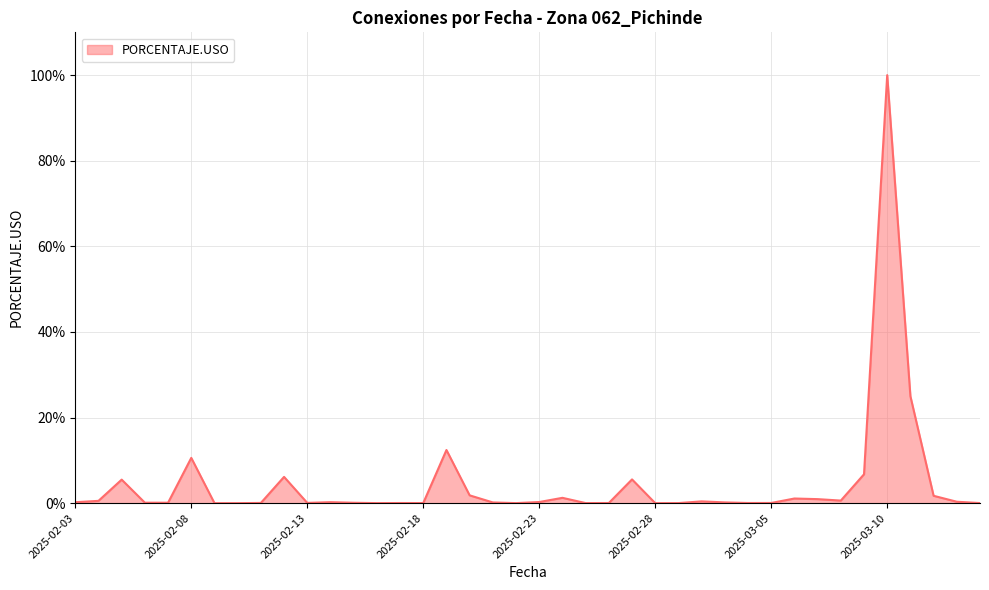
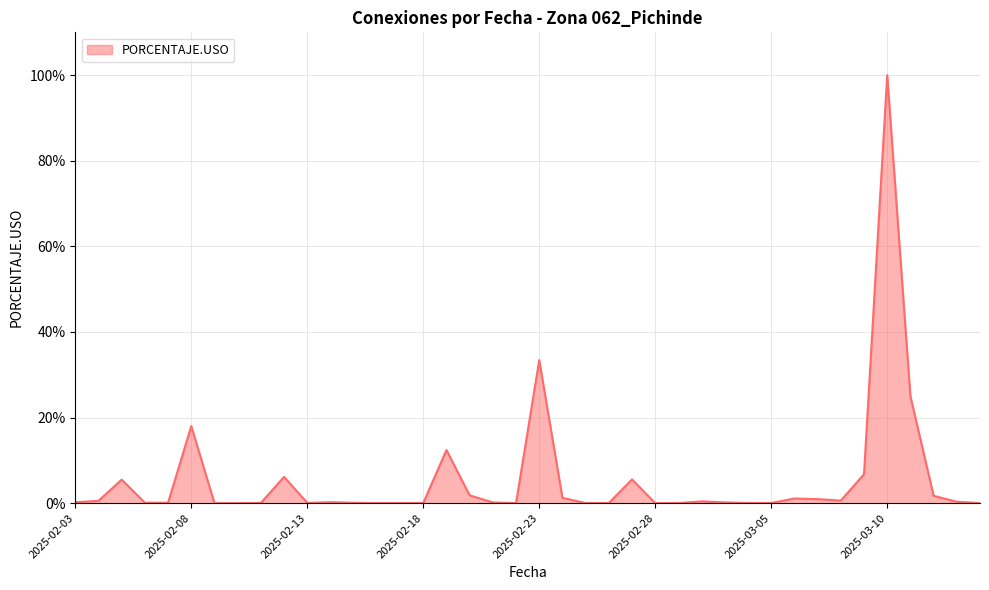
  {
    "2025-02-03": "0%",
-   "2025-02-08": "11%",
+   "2025-02-08": "18%",
    "2025-02-13": "0%",
    "2025-02-18": "0%",
-   "2025-02-23": "0%",
+   "2025-02-23": "33%",
    "2025-02-28": "0%",
    "2025-03-05": "0%",
    "2025-03-10": "100%"
  }
